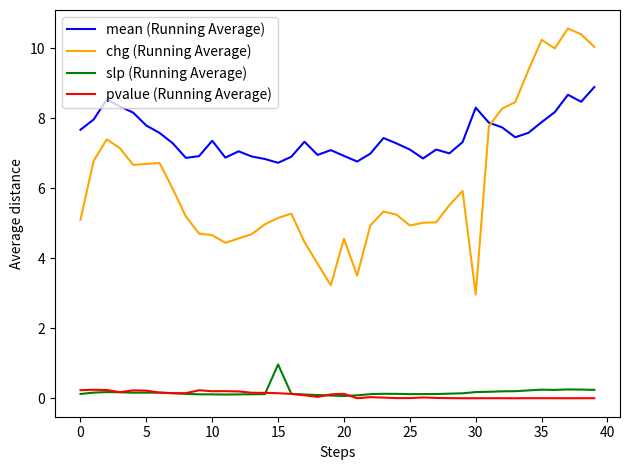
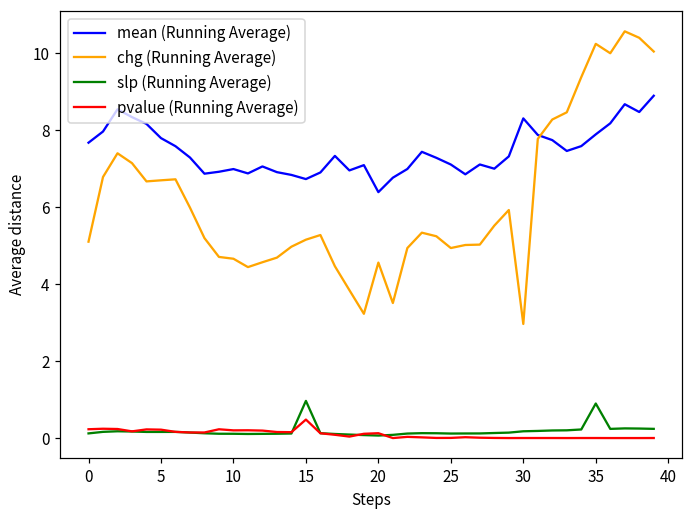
  {
    "mean (Running Average)": {
      "0": 7.7,
      "5": 7.8,
-     "10": 7.4,
+     "10": 7.0,
      "15": 6.7,
-     "20": 6.9,
+     "20": 6.4,
      "25": 7.1,
      "30": 8.3,
      "35": 7.9
    },
    "chg (Running Average)": {
      "0": 5.1,
      "5": 6.7,
      "10": 4.7,
      "15": 5.2,
      "20": 4.6,
      "25": 4.9,
      "30": 3.0,
      "35": 10.2
    },
    "slp (Running Average)": {
      "0": 0.1,
      "10": 0.1,
      "15": 1.0,
      "25": 0.1,
      "30": 0.2,
-     "35": 0.2
+     "35": 0.9
    },
    "pvalue (Running Average)": {
      "0": 0.2,
      "10": 0.2,
-     "15": 0.1,
+     "15": 0.5,
      "25": 0.0,
      "30": 0.0,
      "35": 0.0
    }
  }
